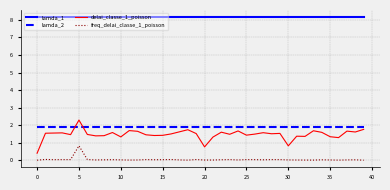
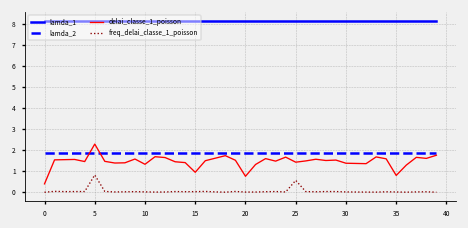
  {
    "delai_classe_1_poisson": {
      "0": 0.4,
      "5": 2.3,
      "10": 1.3,
-     "15": 1.4,
+     "15": 1.0,
      "20": 0.8,
      "25": 1.4,
-     "30": 0.8,
-     "35": 1.3
+     "30": 1.4,
+     "35": 0.8
    },
    "freq_delai_classe_1_poisson": {
      "0": 0.0,
      "5": 0.8,
      "10": 0.0,
      "15": 0.0,
      "20": 0.0,
-     "25": 0.0,
+     "25": 0.6,
      "30": 0.0,
      "35": 0.0
    }
  }
